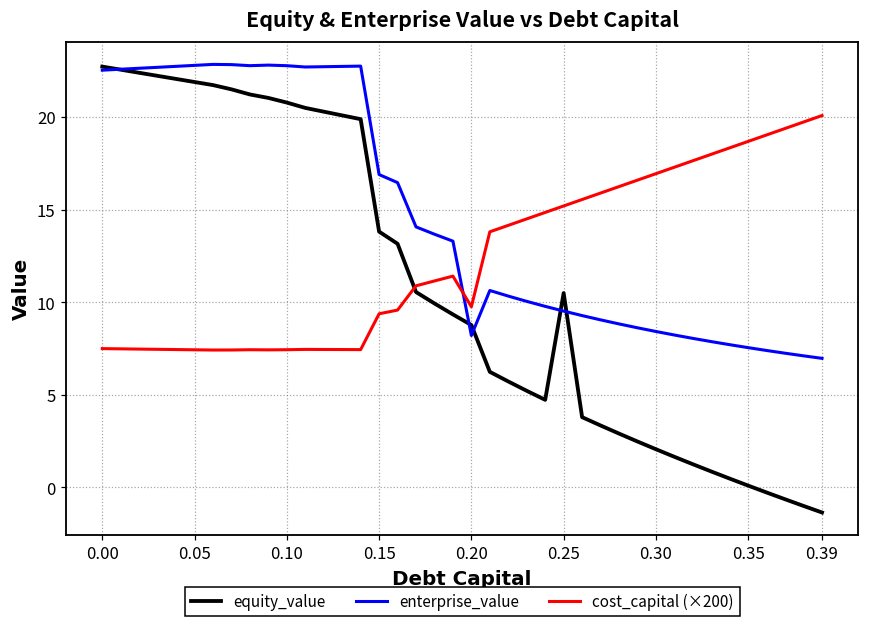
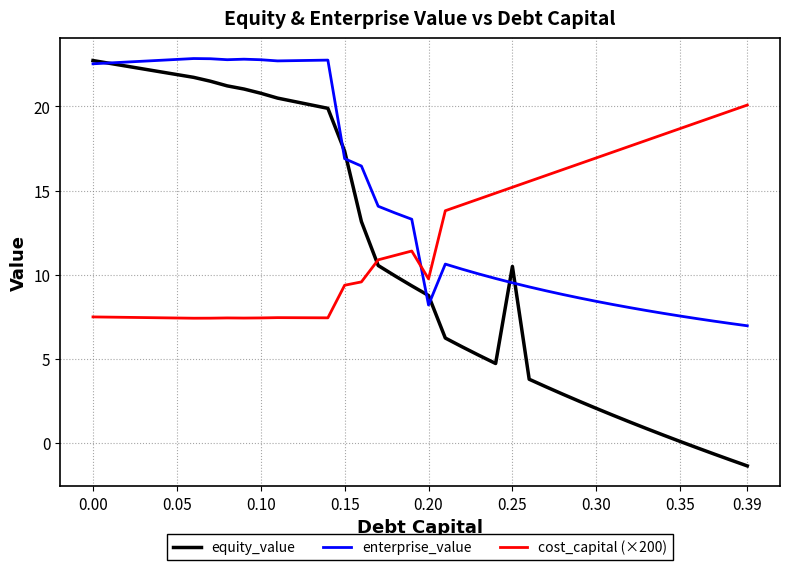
  {
    "equity_value": {
      "0.00": 22.7,
      "0.05": 21.9,
      "0.10": 20.8,
-     "0.15": 13.8,
+     "0.15": 17.3,
      "0.20": 8.8,
      "0.25": 10.5,
      "0.30": 2.1,
      "0.35": 0.1,
      "0.39": -1.4
    },
    "enterprise_value": {
      "0.00": 22.5,
      "0.05": 22.8,
      "0.10": 22.8,
      "0.15": 16.9,
      "0.20": 8.2,
      "0.25": 9.5,
      "0.30": 8.4,
      "0.35": 7.6,
      "0.39": 7.0
    },
    "cost_capital (×200)": {
      "0.00": 7.5,
      "0.05": 7.4,
      "0.10": 7.4,
      "0.15": 9.4,
      "0.20": 9.8,
      "0.25": 15.2,
      "0.30": 16.9,
      "0.35": 18.7,
      "0.39": 20.1
    }
  }
